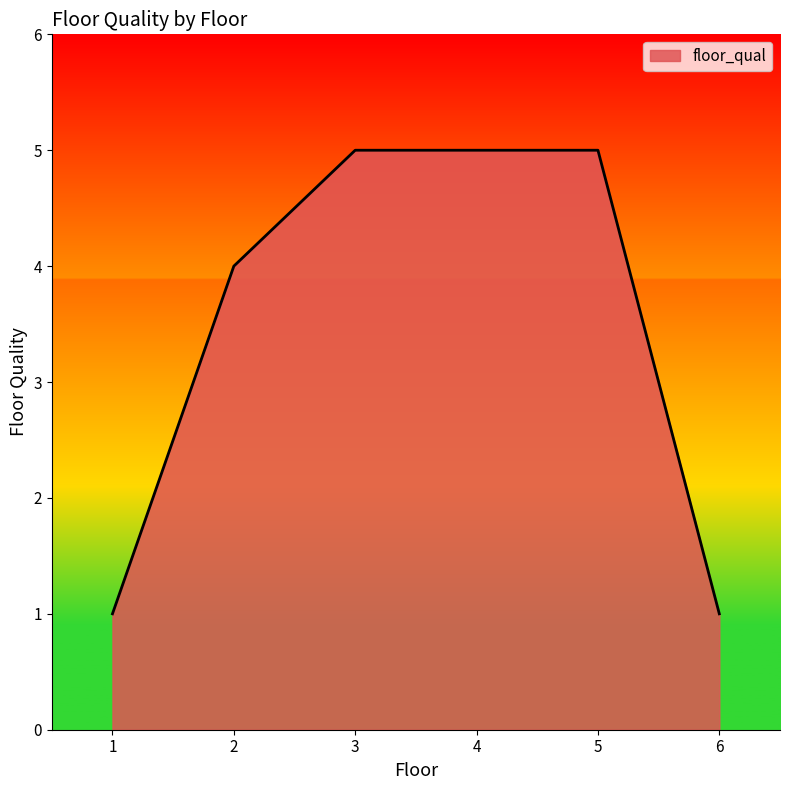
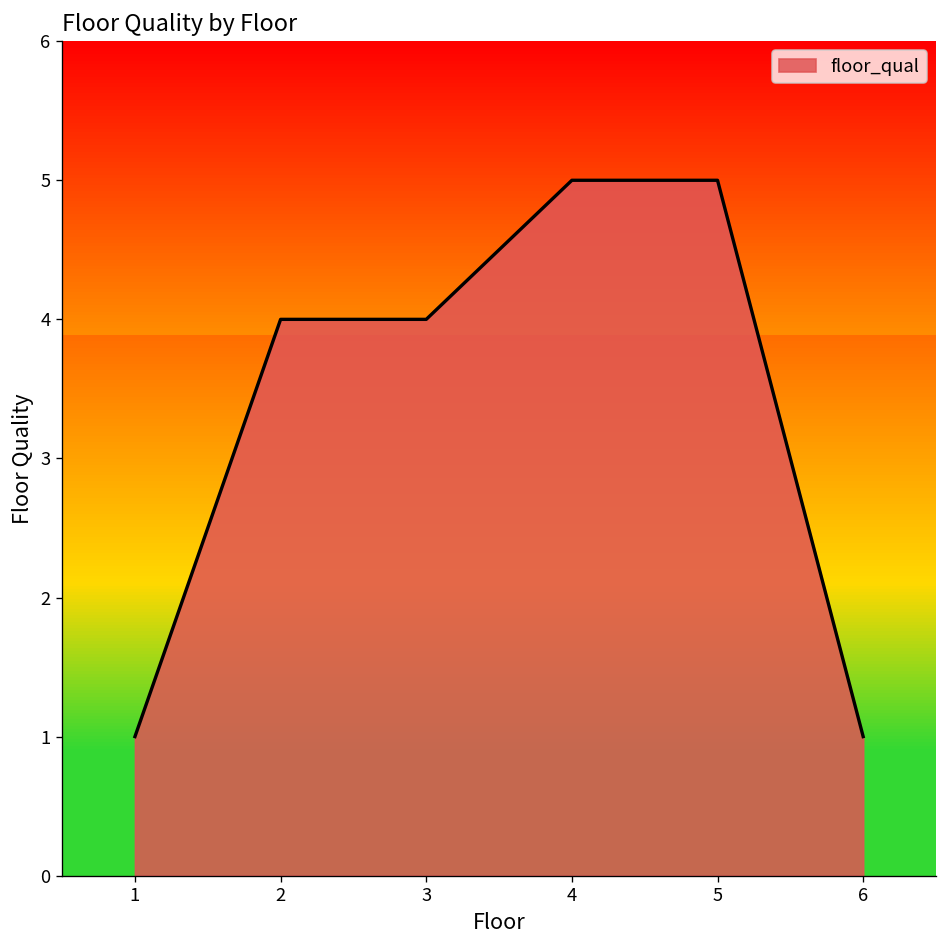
  {
    "1": 1,
    "2": 4,
-   "3": 5,
+   "3": 4,
    "4": 5,
    "5": 5,
    "6": 1
  }
